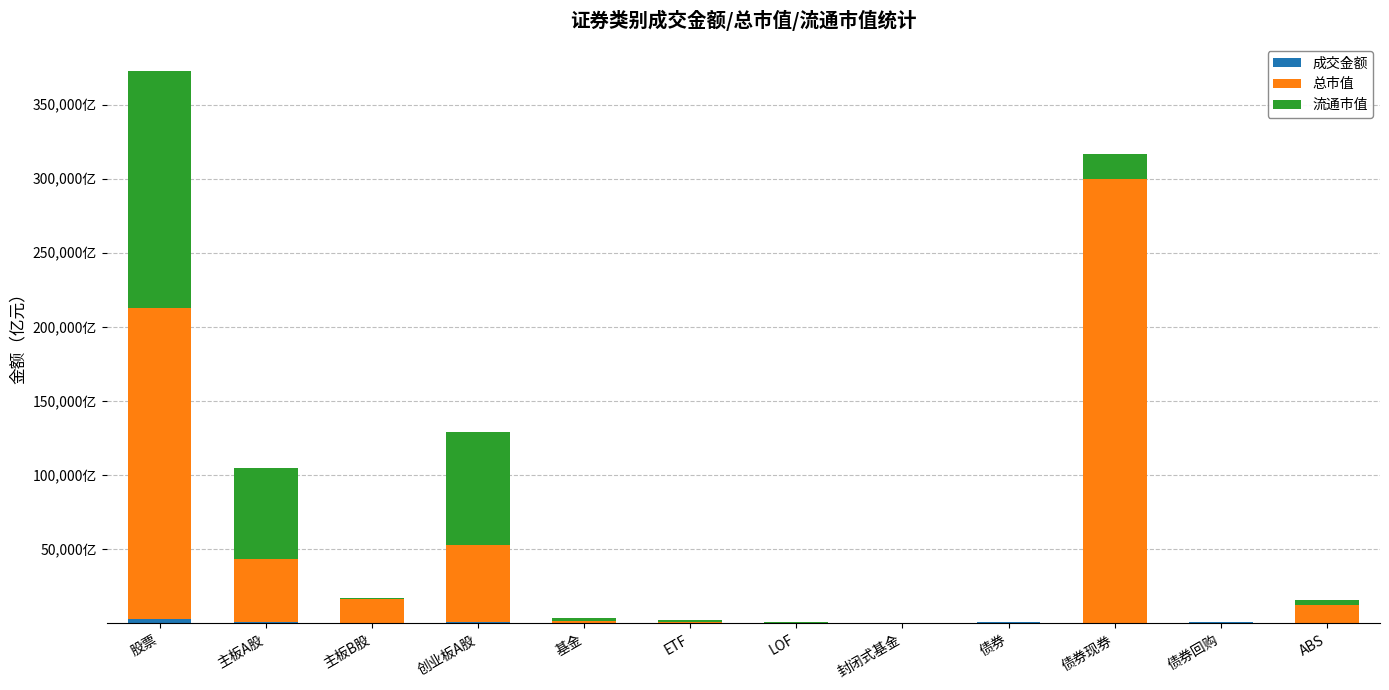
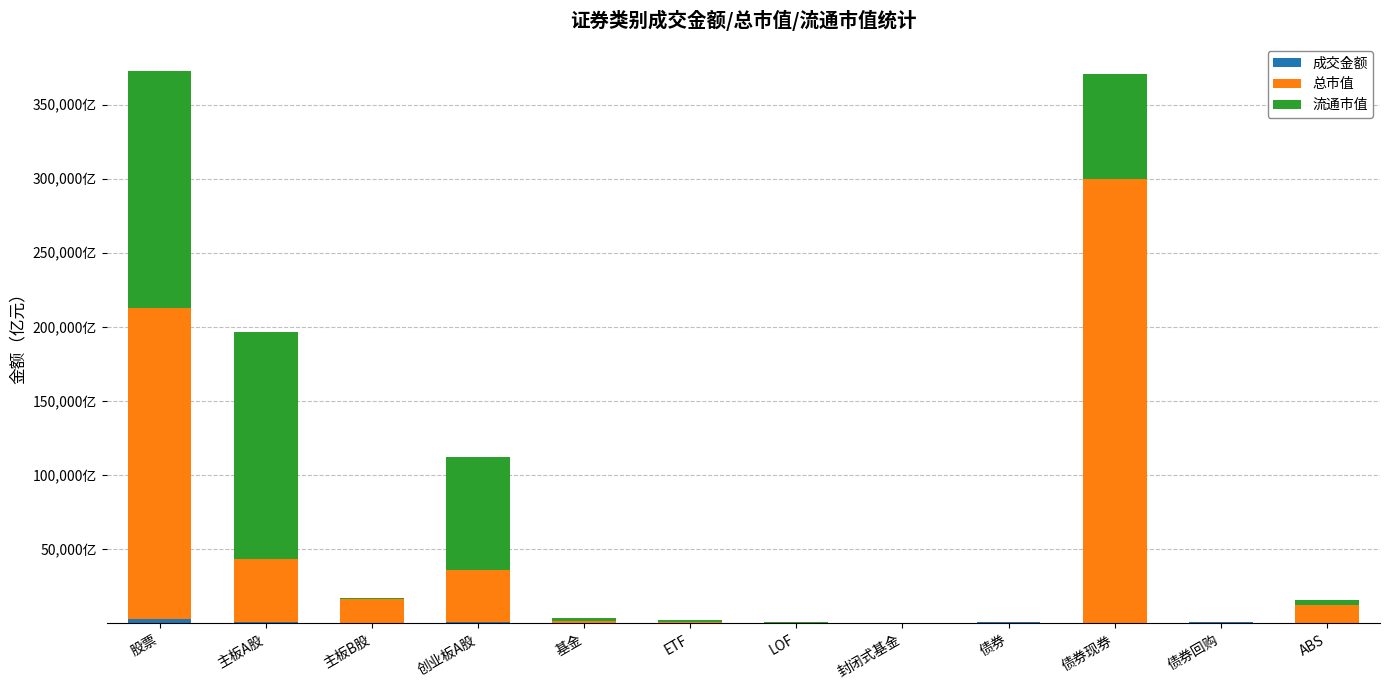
  {
    "成交金额": {
      "股票": "3,000亿"
    },
    "总市值": {
      "股票": "210,000亿",
      "主板A股": "43,000亿",
      "主板B股": "17,000亿",
-     "创业板A股": "52,000亿",
+     "创业板A股": "35,000亿",
      "基金": "2,000亿",
      "债券": "0亿",
      "债券现券": "300,000亿",
      "债券回购": "0亿",
      "ABS": "12,000亿"
    },
    "流通市值": {
      "股票": "160,000亿",
-     "主板A股": "61,000亿",
+     "主板A股": "153,000亿",
      "创业板A股": "76,000亿",
      "基金": "2,000亿",
      "债券": "0亿",
-     "债券现券": "17,000亿",
+     "债券现券": "71,000亿",
      "债券回购": "0亿",
      "ABS": "4,000亿"
    }
  }
